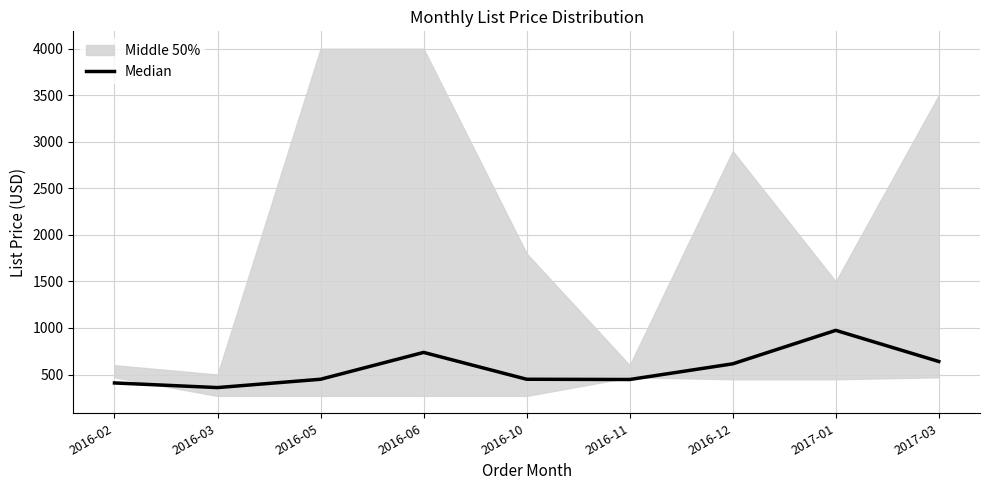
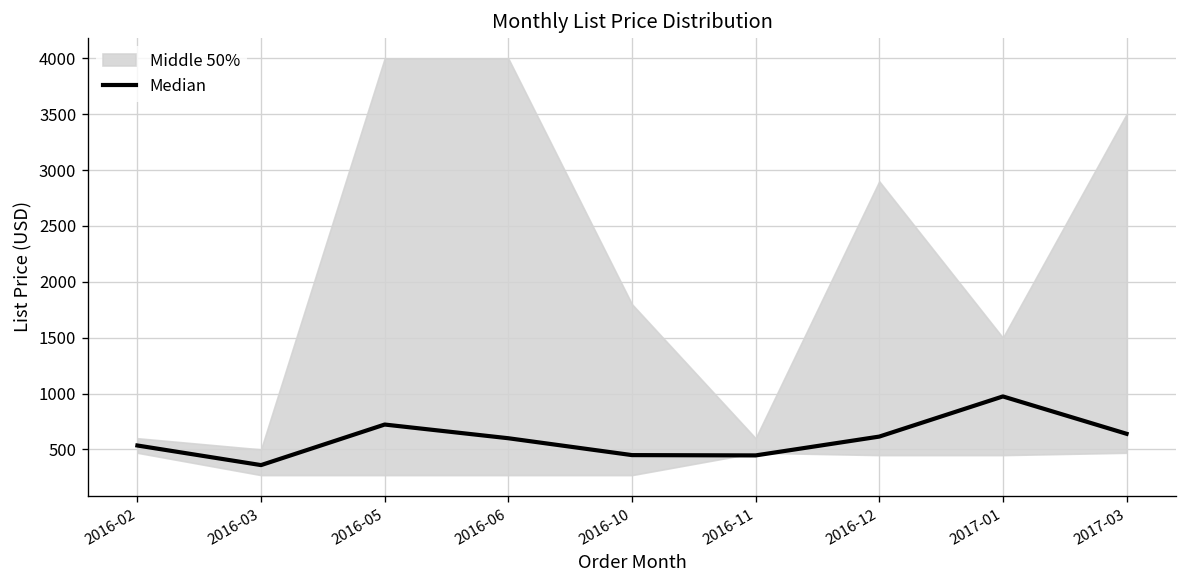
  {
    "Median": {
-     "2016-02": 400,
+     "2016-02": 500,
      "2016-03": 400,
-     "2016-05": 400,
-     "2016-06": 700,
+     "2016-05": 700,
+     "2016-06": 600,
      "2016-10": 400,
      "2016-11": 400,
      "2016-12": 600,
      "2017-01": 1000,
      "2017-03": 600
    }
  }
